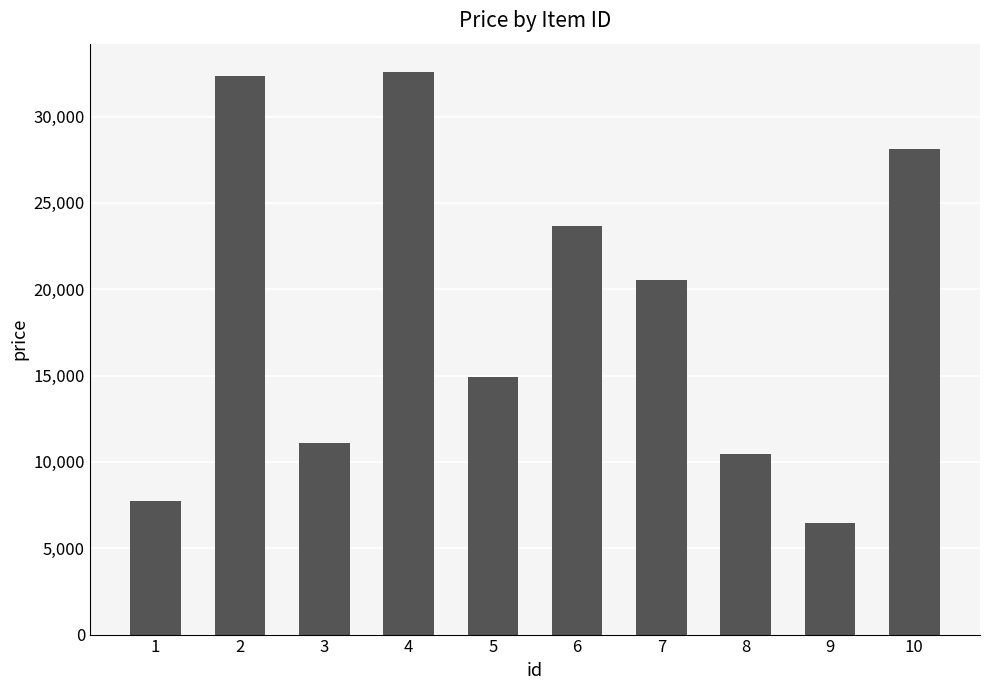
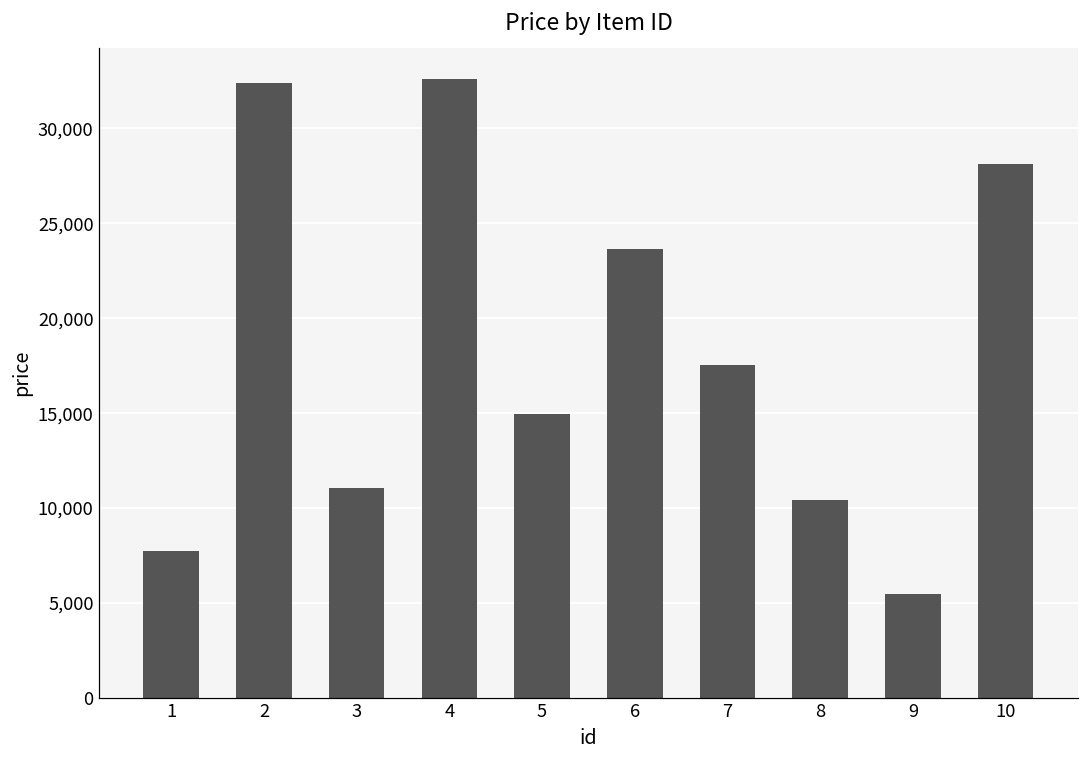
  {
    "1": "7,800",
    "2": "32,400",
    "3": "11,100",
    "4": "32,600",
    "5": "14,900",
    "6": "23,600",
-   "7": "20,500",
+   "7": "17,500",
    "8": "10,400",
-   "9": "6,400",
+   "9": "5,500",
    "10": "28,100"
  }
